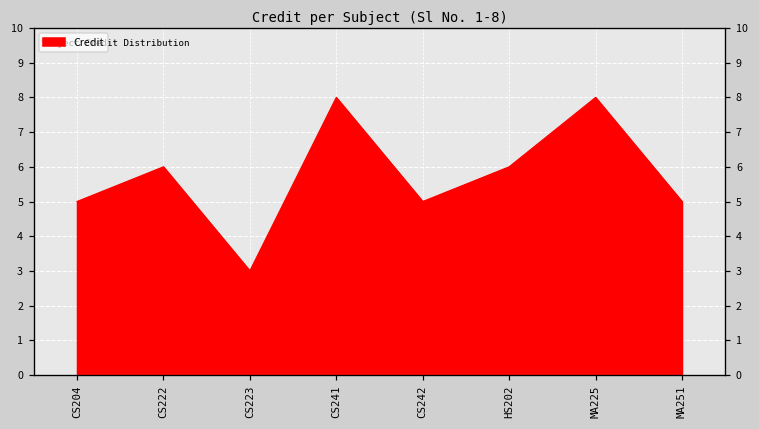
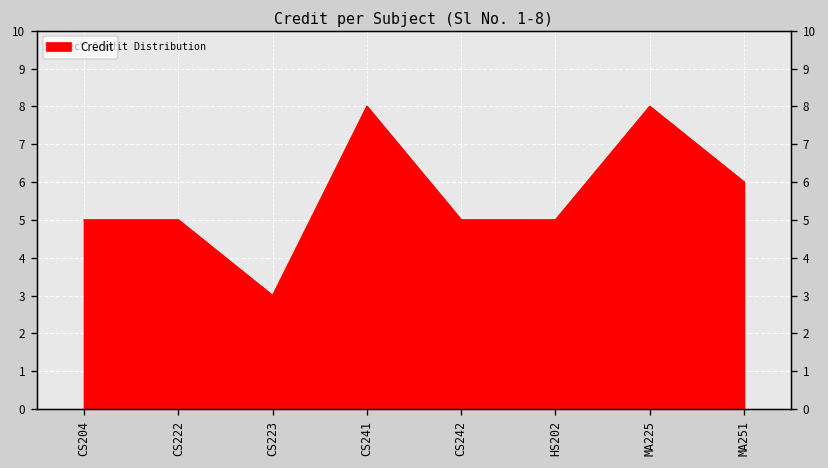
  {
    "CS204": 5,
-   "CS222": 6,
+   "CS222": 5,
    "CS223": 3,
    "CS241": 8,
    "CS242": 5,
-   "HS202": 6,
+   "HS202": 5,
    "MA225": 8,
-   "MA251": 5
+   "MA251": 6
  }
